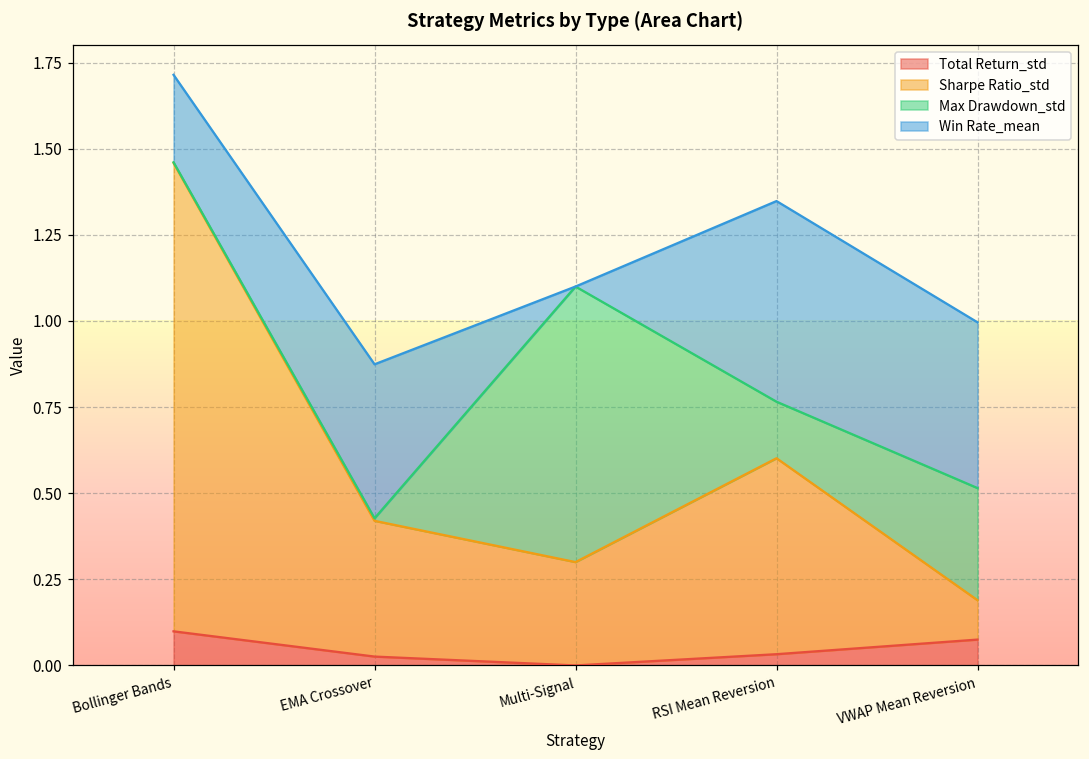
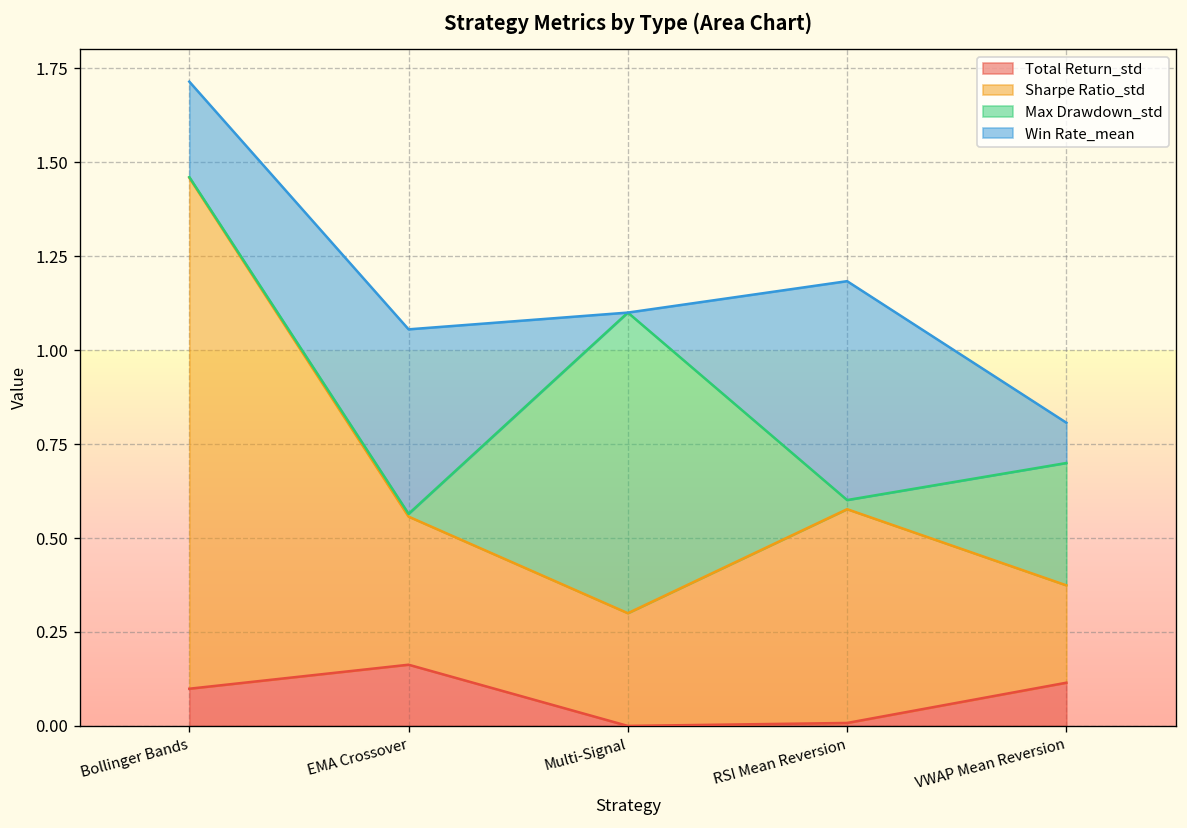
  {
    "Total Return_std": {
      "Bollinger Bands": 0.10,
-     "EMA Crossover": 0.03,
+     "EMA Crossover": 0.16,
      "Multi-Signal": 0.00,
-     "RSI Mean Reversion": 0.03,
-     "VWAP Mean Reversion": 0.08
+     "RSI Mean Reversion": 0.01,
+     "VWAP Mean Reversion": 0.12
    },
    "Sharpe Ratio_std": {
      "Multi-Signal": 0.30,
      "RSI Mean Reversion": 0.57,
-     "VWAP Mean Reversion": 0.11
+     "VWAP Mean Reversion": 0.26
    },
    "Max Drawdown_std": {
-     "RSI Mean Reversion": 0.16,
+     "RSI Mean Reversion": 0.02,
      "VWAP Mean Reversion": 0.33
    },
    "Win Rate_mean": {
      "Bollinger Bands": 0.25,
-     "EMA Crossover": 0.45,
+     "EMA Crossover": 0.49,
      "RSI Mean Reversion": 0.58,
-     "VWAP Mean Reversion": 0.48
+     "VWAP Mean Reversion": 0.11
    }
  }
